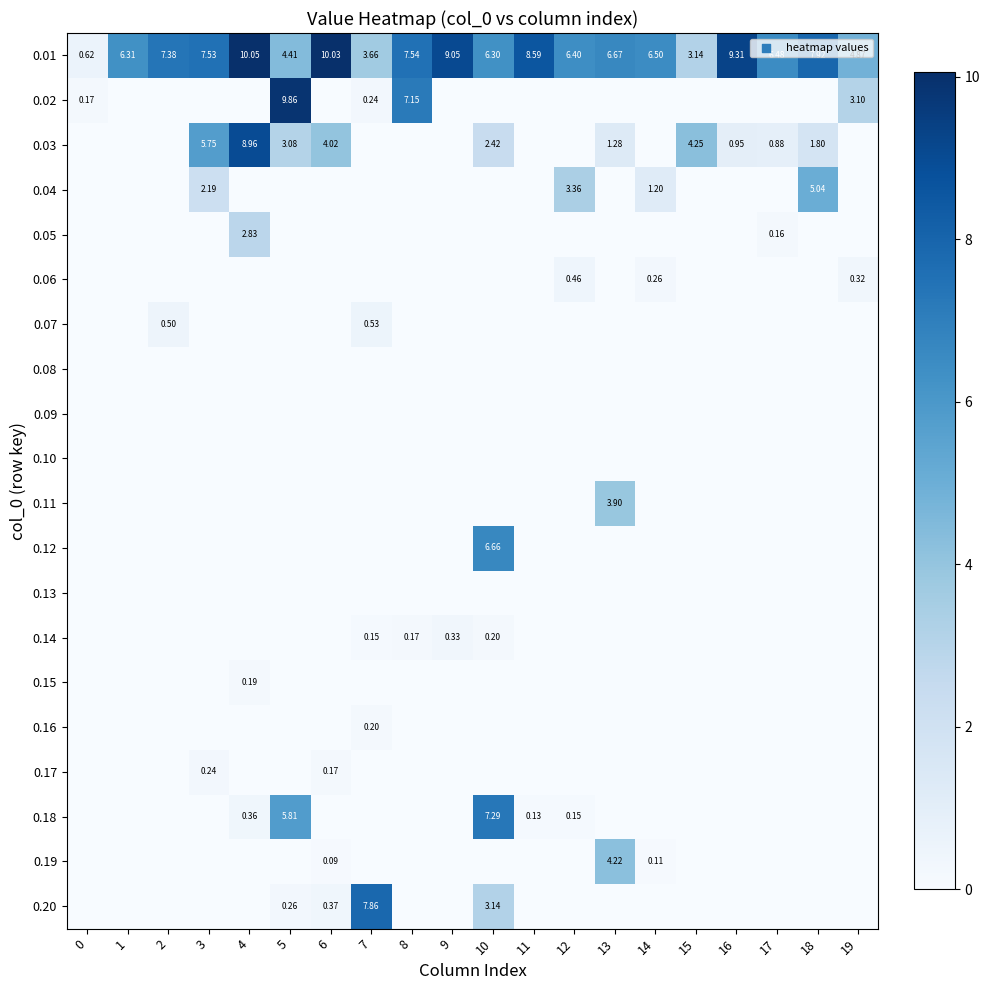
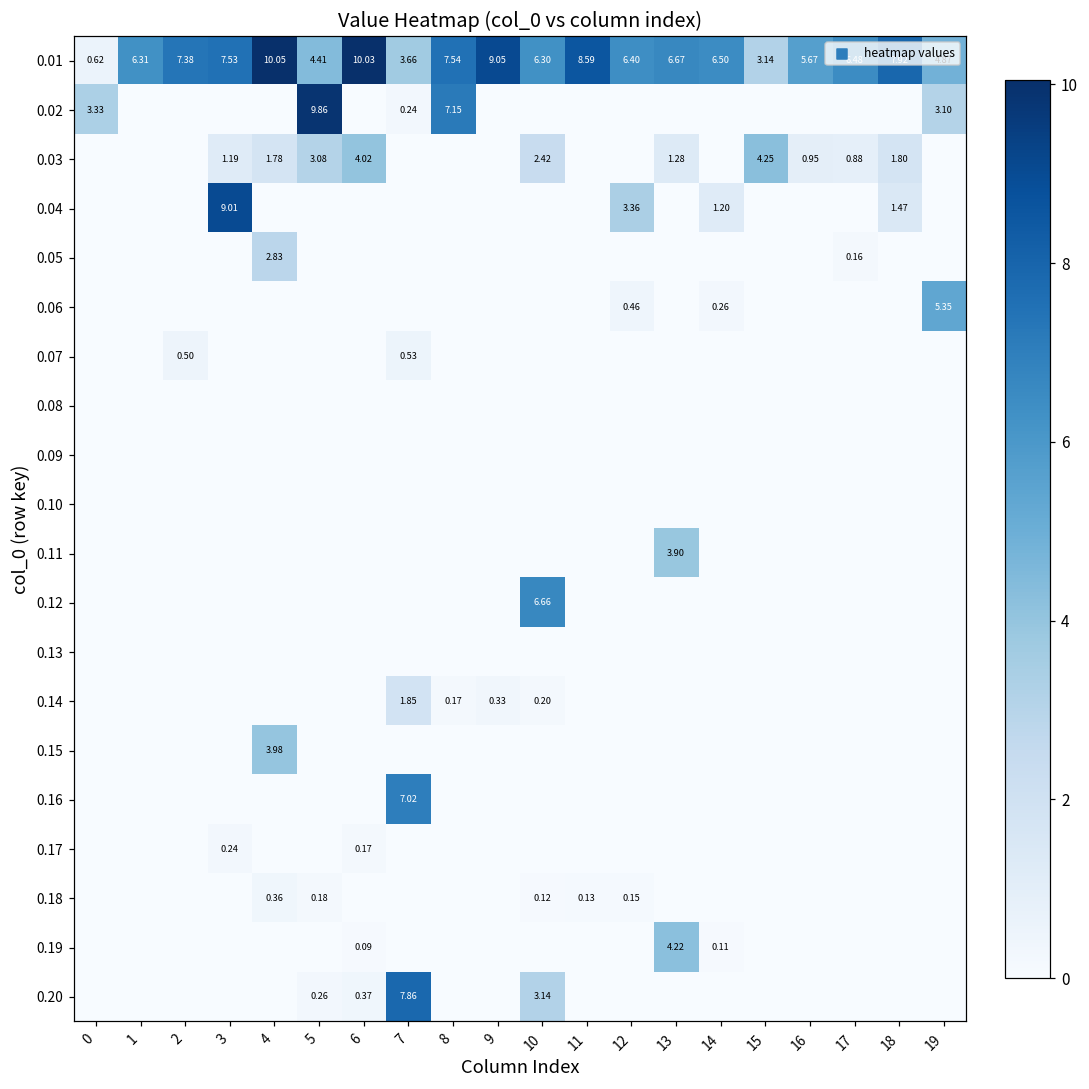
  {
    "0.01": {
      "0": 0.62,
      "1": 6.31,
      "2": 7.38,
      "3": 7.53,
      "4": 10.05,
      "5": 4.41,
      "6": 10.03,
      "7": 3.66,
      "8": 7.54,
      "9": 9.05,
      "10": 6.30,
      "11": 8.59,
      "12": 6.40,
      "13": 6.67,
      "14": 6.50,
      "15": 3.14,
-     "16": 9.31
+     "16": 5.67
    },
    "0.02": {
-     "0": 0.17,
+     "0": 3.33,
      "5": 9.86,
      "7": 0.24,
      "8": 7.15,
      "19": 3.10
    },
    "0.03": {
-     "3": 5.75,
-     "4": 8.96,
+     "3": 1.19,
+     "4": 1.78,
      "5": 3.08,
      "6": 4.02,
      "10": 2.42,
      "13": 1.28,
      "15": 4.25,
      "16": 0.95,
      "17": 0.88,
      "18": 1.80
    },
    "0.04": {
-     "3": 2.19,
+     "3": 9.01,
      "12": 3.36,
      "14": 1.20,
-     "18": 5.04
+     "18": 1.47
    },
    "0.05": {
      "4": 2.83,
      "17": 0.16
    },
    "0.06": {
      "12": 0.46,
      "14": 0.26,
-     "19": 0.32
+     "19": 5.35
    },
    "0.07": {
      "2": 0.50,
      "7": 0.53
    },
    "0.11": {
      "13": 3.90
    },
    "0.12": {
      "10": 6.66
    },
    "0.14": {
-     "7": 0.15,
+     "7": 1.85,
      "8": 0.17,
      "9": 0.33,
      "10": 0.20
    },
    "0.15": {
-     "4": 0.19
+     "4": 3.98
    },
    "0.16": {
-     "7": 0.20
+     "7": 7.02
    },
    "0.17": {
      "3": 0.24,
      "6": 0.17
    },
    "0.18": {
      "4": 0.36,
-     "5": 5.81,
-     "10": 7.29,
+     "5": 0.18,
+     "10": 0.12,
      "11": 0.13,
      "12": 0.15
    },
    "0.19": {
      "6": 0.09,
      "13": 4.22,
      "14": 0.11
    },
    "0.20": {
      "5": 0.26,
      "6": 0.37,
      "7": 7.86,
      "10": 3.14
    }
  }
